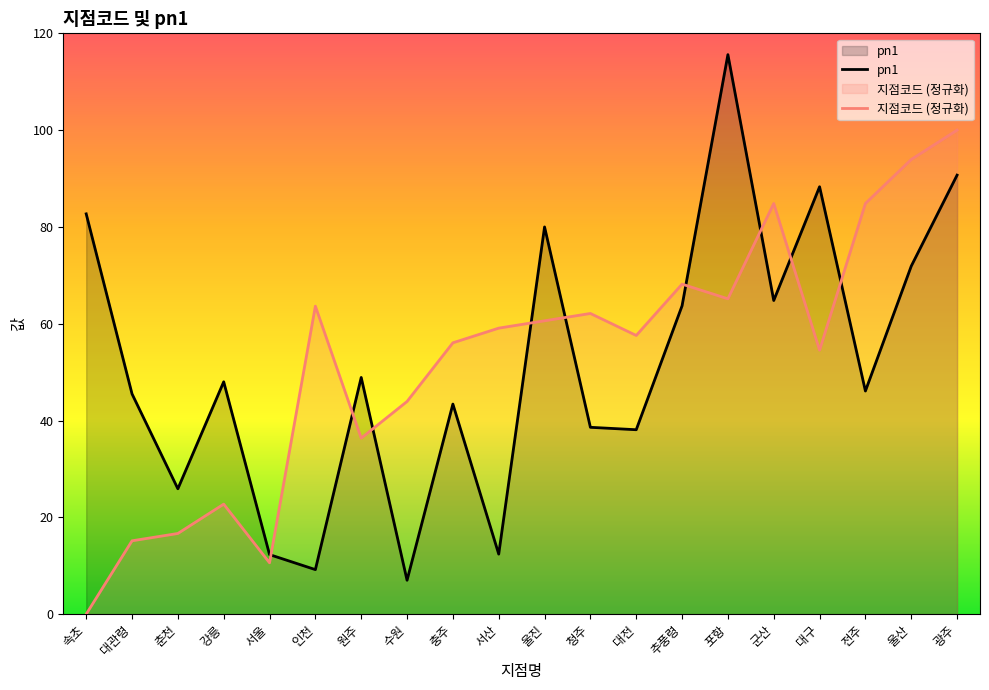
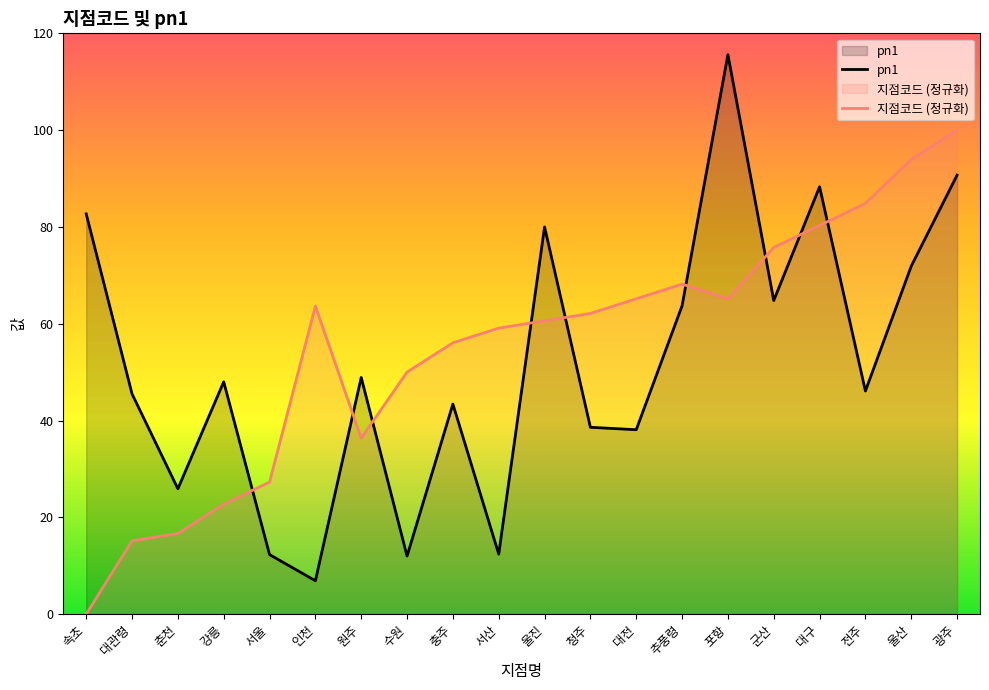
  {
    "pn1": {
      "속초": 83,
      "대관령": 46,
      "춘천": 26,
      "강릉": 48,
      "서울": 12,
-     "인천": 9,
+     "인천": 7,
      "원주": 49,
-     "수원": 7,
+     "수원": 12,
      "충주": 43,
      "서산": 12,
      "울진": 80,
      "청주": 39,
      "대전": 38,
      "추풍령": 64,
      "포항": 116,
      "군산": 65,
      "대구": 88,
      "전주": 46,
      "울산": 72,
      "광주": 91
    },
    "지점코드 (정규화)": {
      "속초": 0,
      "대관령": 15,
      "춘천": 17,
      "강릉": 23,
-     "서울": 11,
+     "서울": 27,
      "인천": 64,
      "원주": 36,
-     "수원": 44,
+     "수원": 50,
      "충주": 56,
      "서산": 59,
      "울진": 61,
      "청주": 62,
-     "대전": 58,
+     "대전": 65,
      "추풍령": 68,
      "포항": 65,
-     "군산": 85,
-     "대구": 55,
+     "군산": 76,
+     "대구": 80,
      "전주": 85,
      "울산": 94,
      "광주": 100
    }
  }
